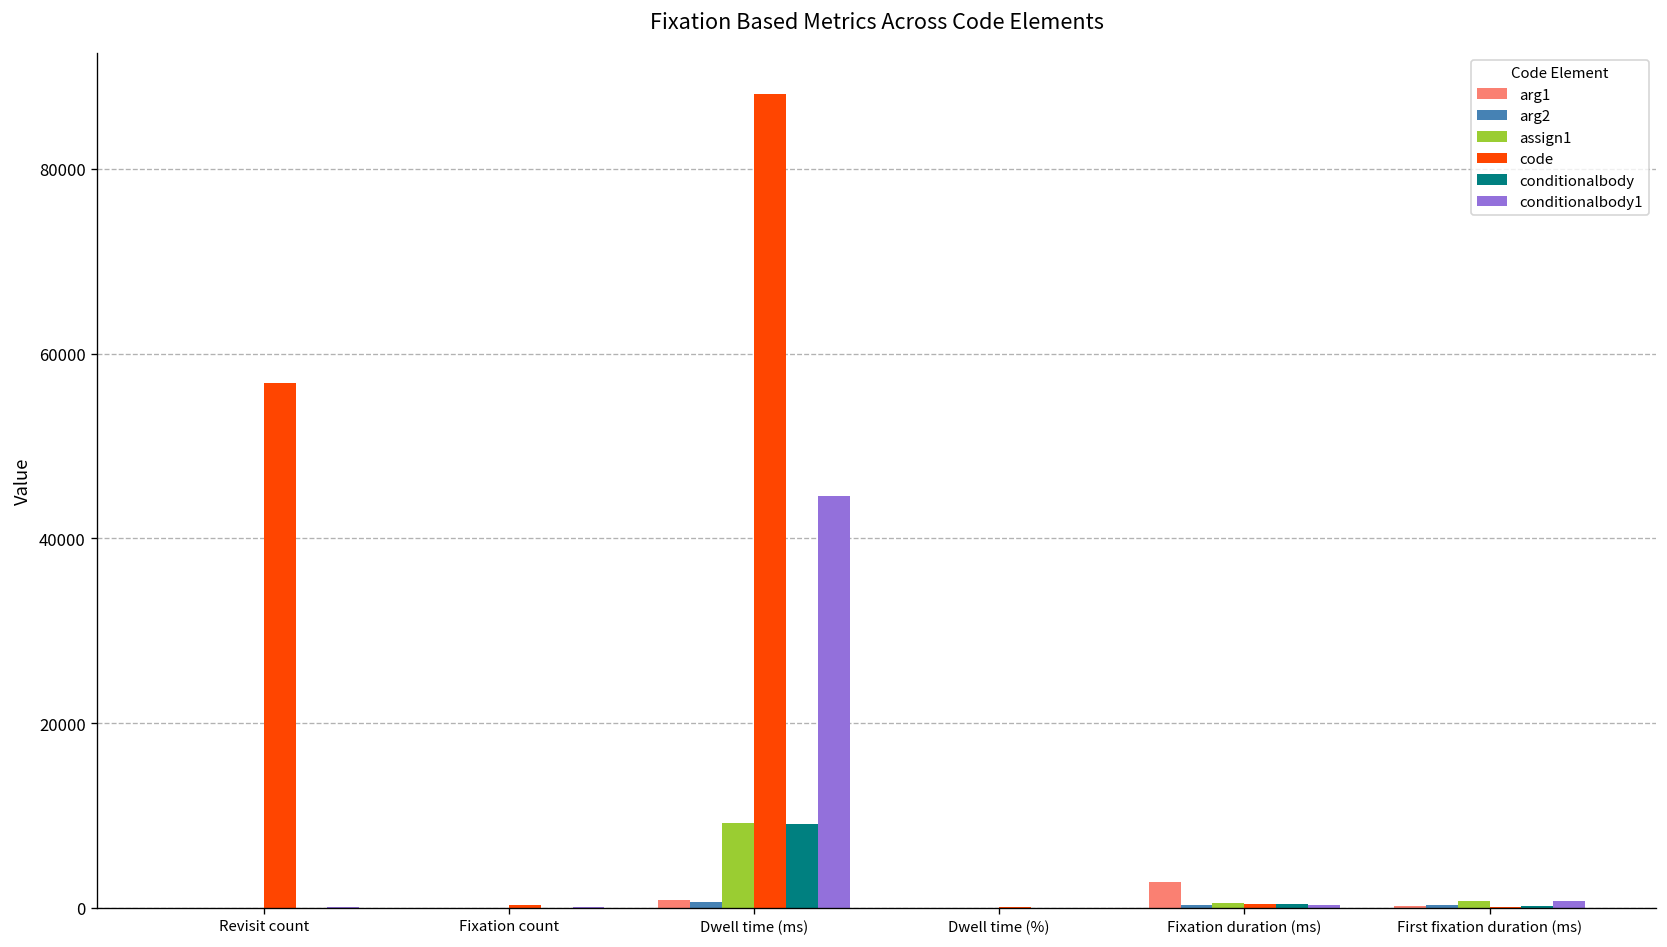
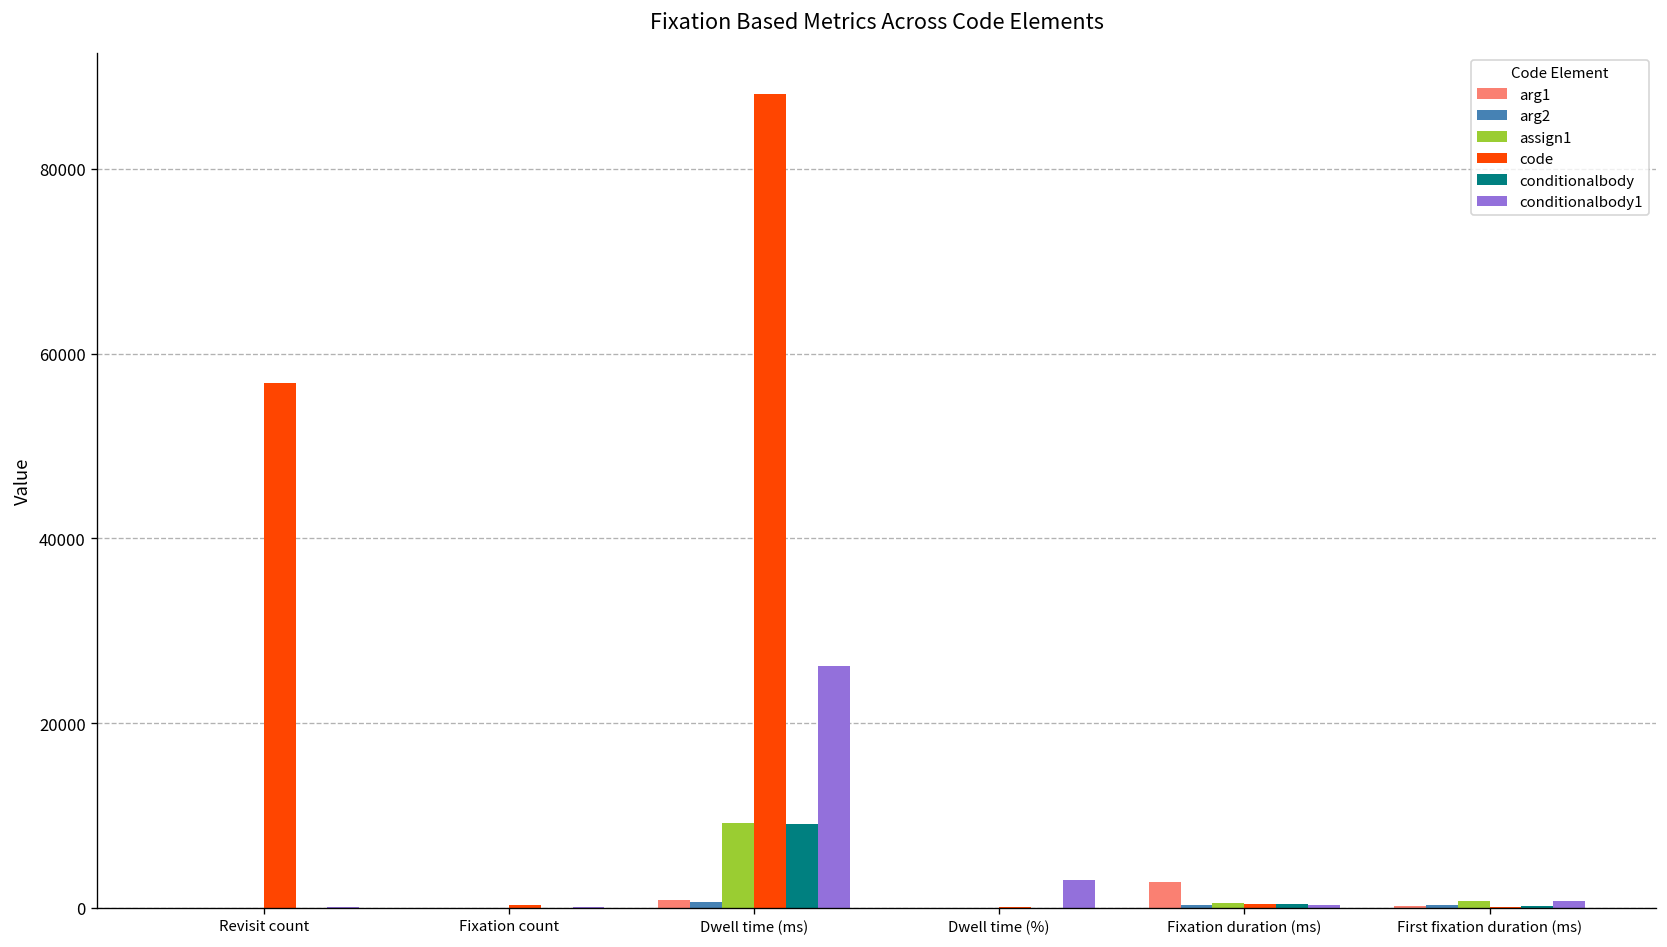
  {
    "arg1": {
      "Dwell time (ms)": 1000,
      "Fixation duration (ms)": 3000
    },
    "arg2": {
      "Dwell time (ms)": 1000
    },
    "assign1": {
      "Dwell time (ms)": 9000,
      "Fixation duration (ms)": 0,
      "First fixation duration (ms)": 1000
    },
    "code": {
      "Revisit count": 57000,
      "Dwell time (ms)": 88000,
      "Fixation duration (ms)": 0
    },
    "conditionalbody": {
      "Dwell time (ms)": 9000,
      "Fixation duration (ms)": 0
    },
    "conditionalbody1": {
-     "Dwell time (ms)": 45000,
-     "Dwell time (%)": 0,
+     "Dwell time (ms)": 26000,
+     "Dwell time (%)": 3000,
      "Fixation duration (ms)": 0,
      "First fixation duration (ms)": 1000
    }
  }
